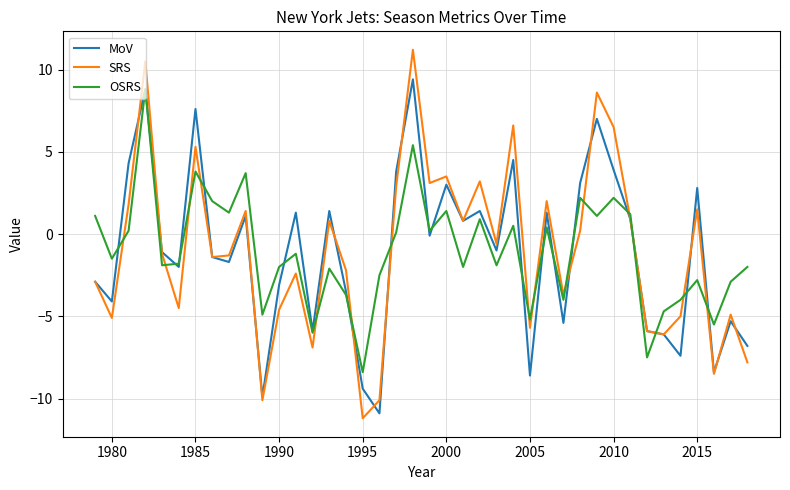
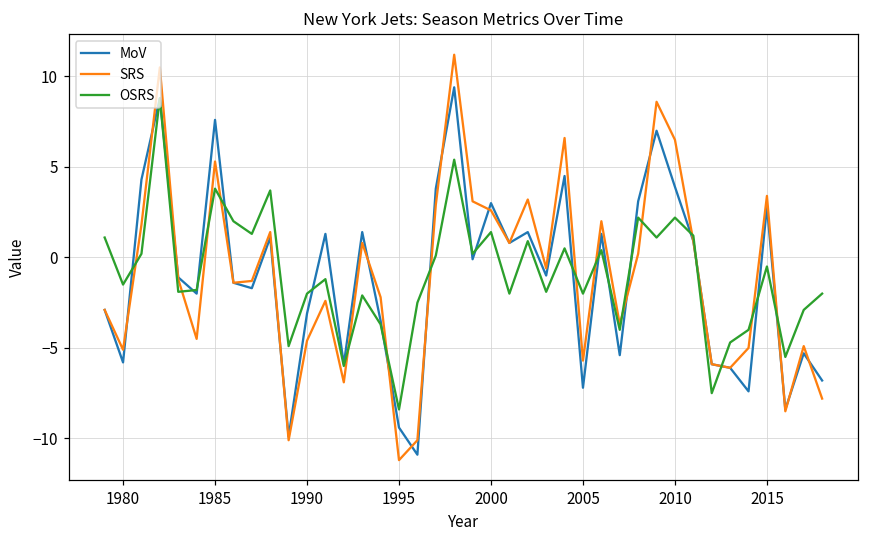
  {
    "MoV": {
-     "1980": -4.1,
+     "1980": -5.8,
      "1985": 7.6,
      "1990": -3.1,
      "1995": -9.4,
      "2000": 3.0,
-     "2005": -8.6,
+     "2005": -7.2,
      "2010": 3.9,
      "2015": 2.8
    },
    "SRS": {
      "1980": -5.1,
      "1985": 5.3,
      "1990": -4.6,
      "1995": -11.2,
-     "2000": 3.5,
+     "2000": 2.6,
      "2005": -5.7,
      "2010": 6.5,
-     "2015": 1.5
+     "2015": 3.4
    },
    "OSRS": {
      "1980": -1.5,
      "1985": 3.8,
      "1990": -2.0,
      "1995": -8.4,
      "2000": 1.4,
-     "2005": -5.2,
+     "2005": -2.0,
      "2010": 2.2,
-     "2015": -2.8
+     "2015": -0.5
    }
  }
